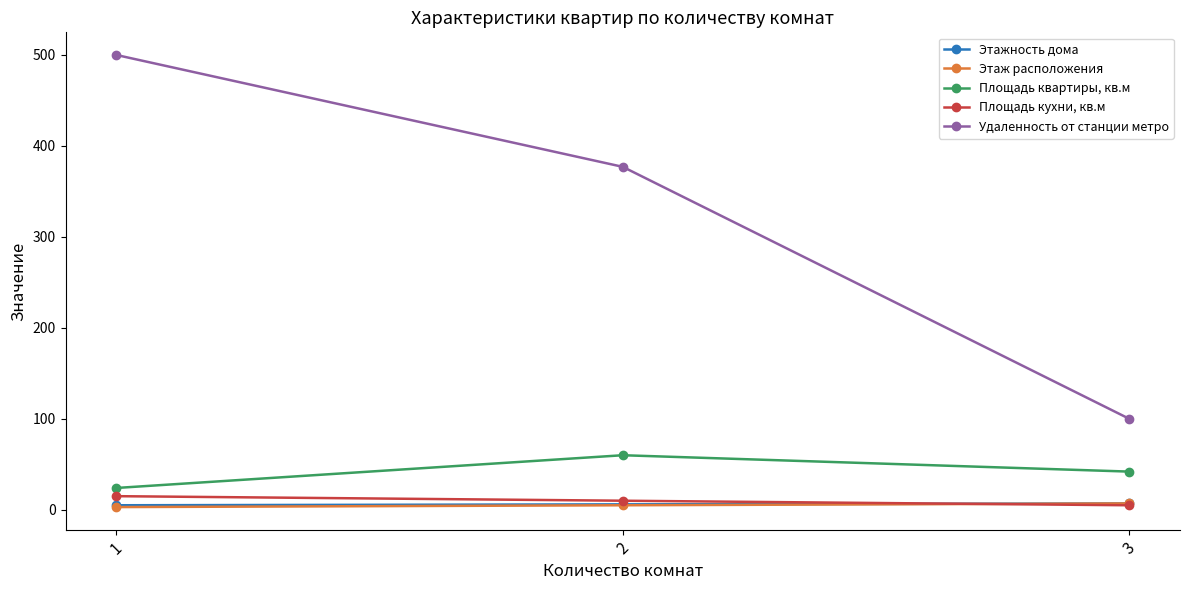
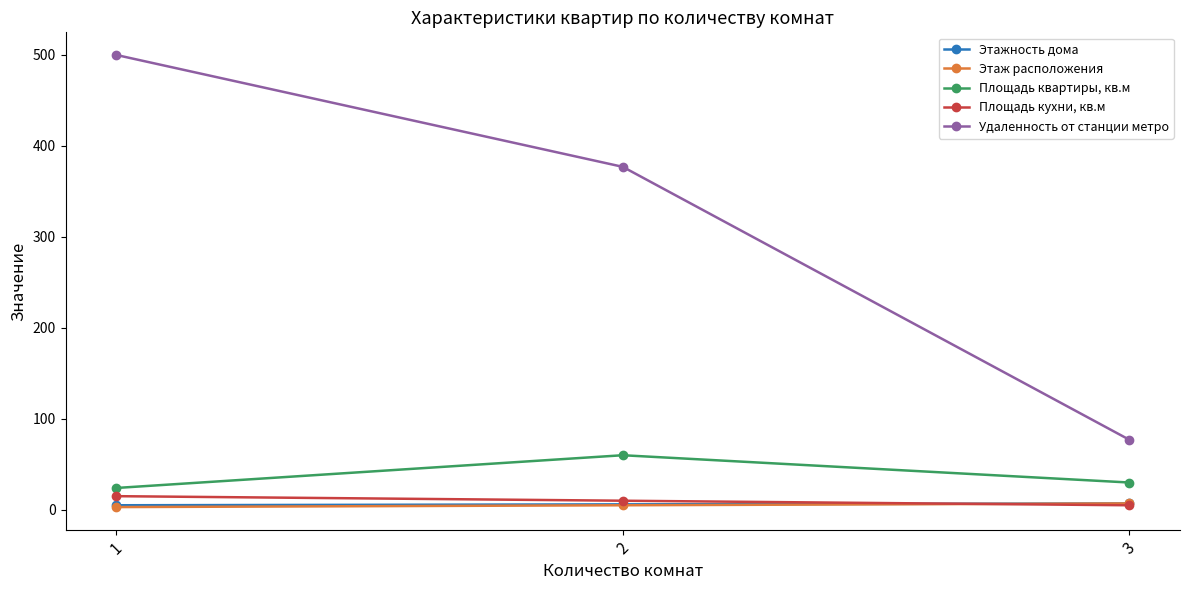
  {
    "Площадь квартиры, кв.м": {
      "1": 20,
      "2": 60,
-     "3": 40
+     "3": 30
    },
    "Площадь кухни, кв.м": {
      "1": 20,
      "2": 10
    },
    "Удаленность от станции метро": {
      "1": 500,
      "2": 380,
-     "3": 100
+     "3": 80
    }
  }
